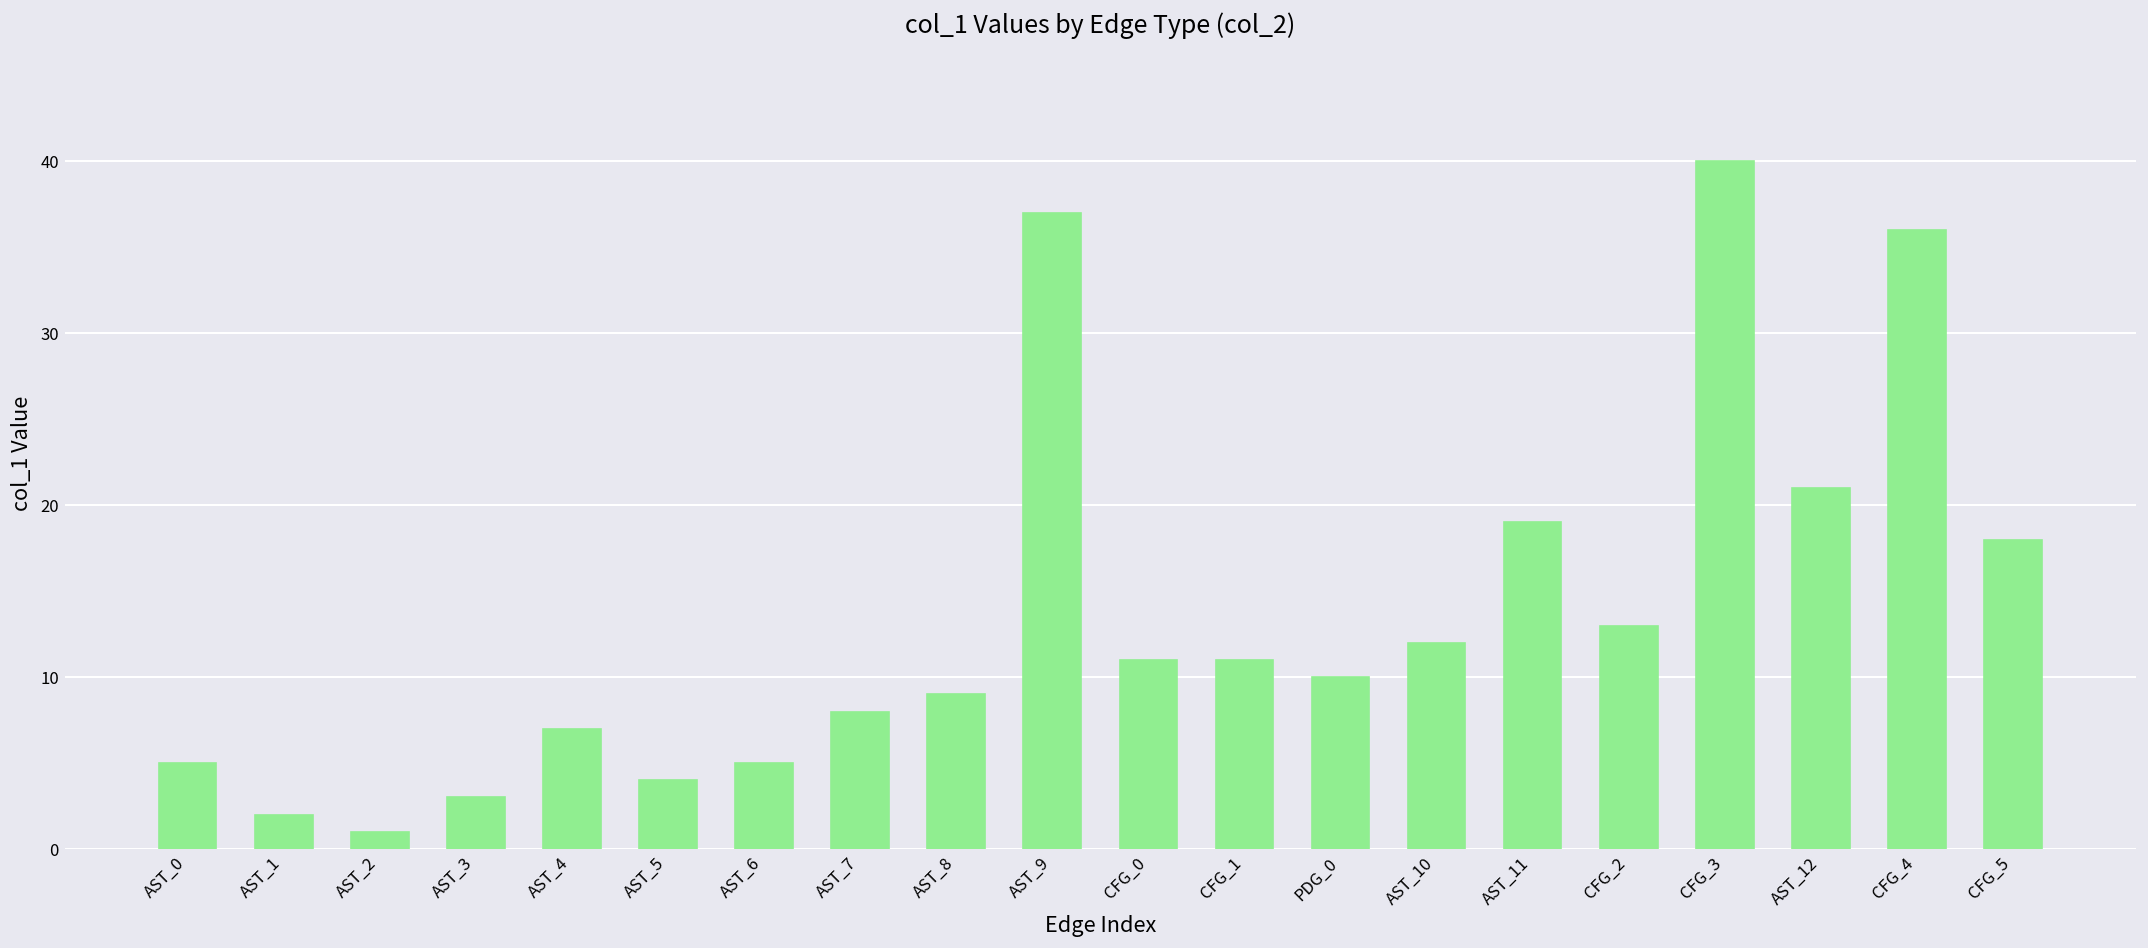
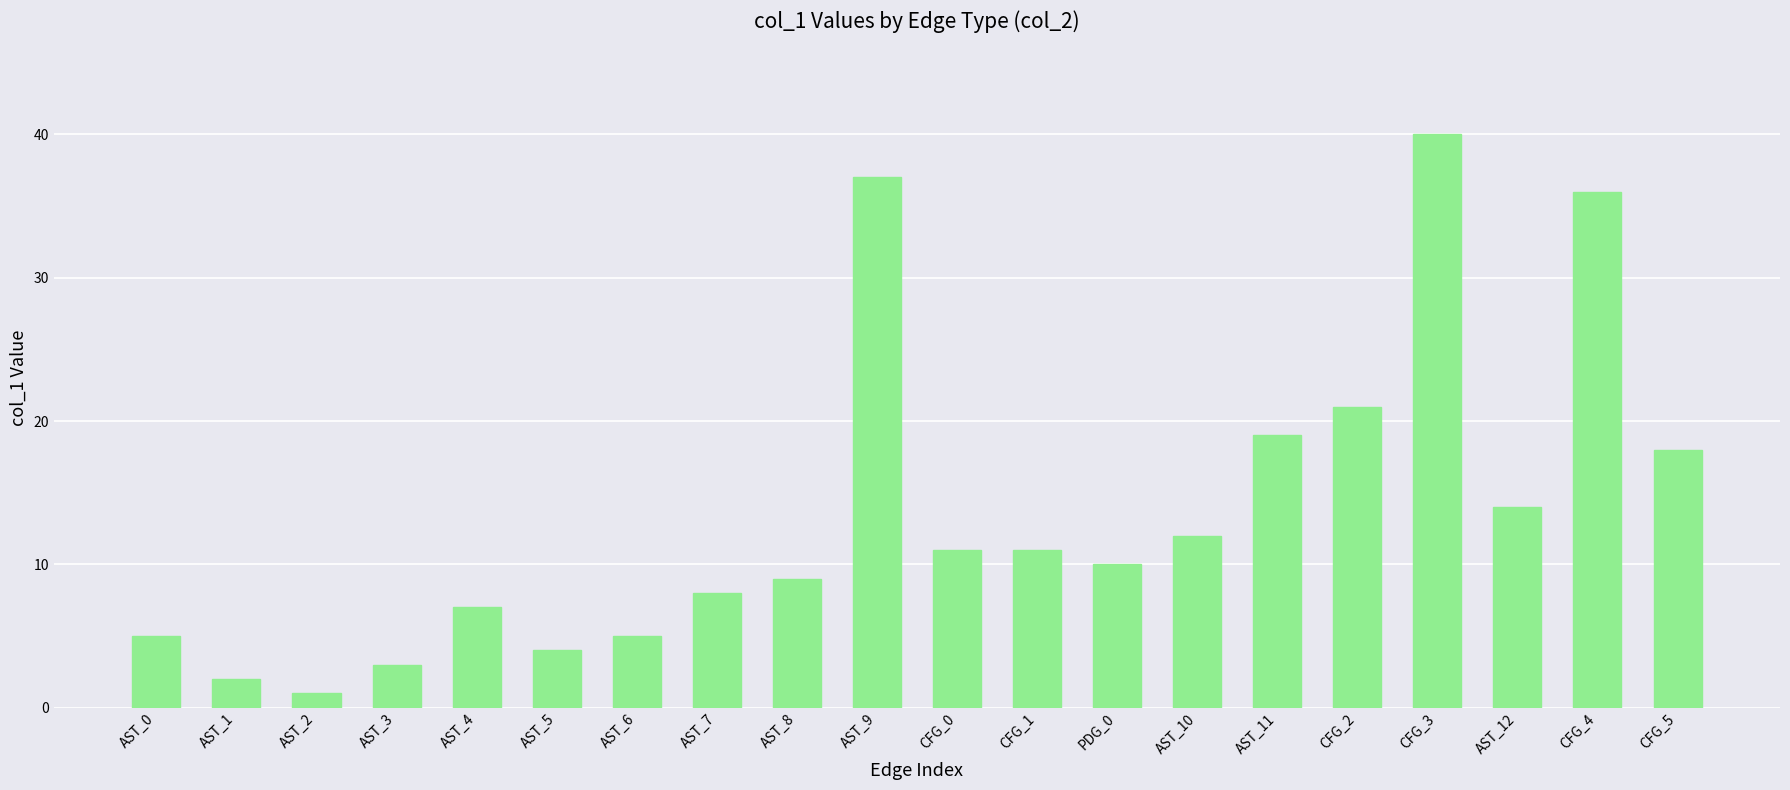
  {
    "AST_0": 5,
    "AST_1": 2,
    "AST_2": 1,
    "AST_3": 3,
    "AST_4": 7,
    "AST_5": 4,
    "AST_6": 5,
    "AST_7": 8,
    "AST_8": 9,
    "AST_9": 37,
    "CFG_0": 11,
    "CFG_1": 11,
    "PDG_0": 10,
    "AST_10": 12,
    "AST_11": 19,
-   "CFG_2": 13,
+   "CFG_2": 21,
    "CFG_3": 40,
-   "AST_12": 21,
+   "AST_12": 14,
    "CFG_4": 36,
    "CFG_5": 18
  }
